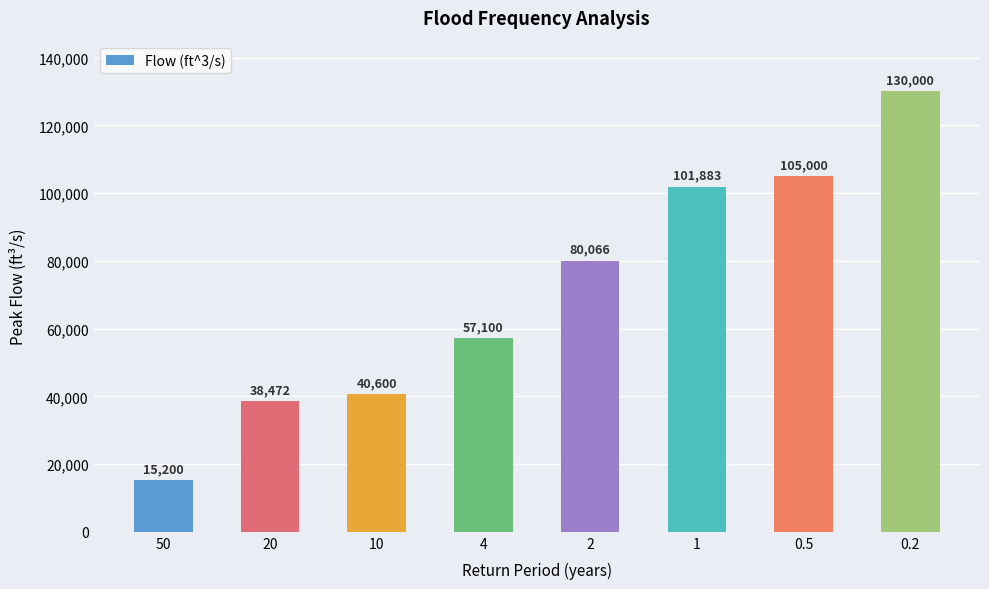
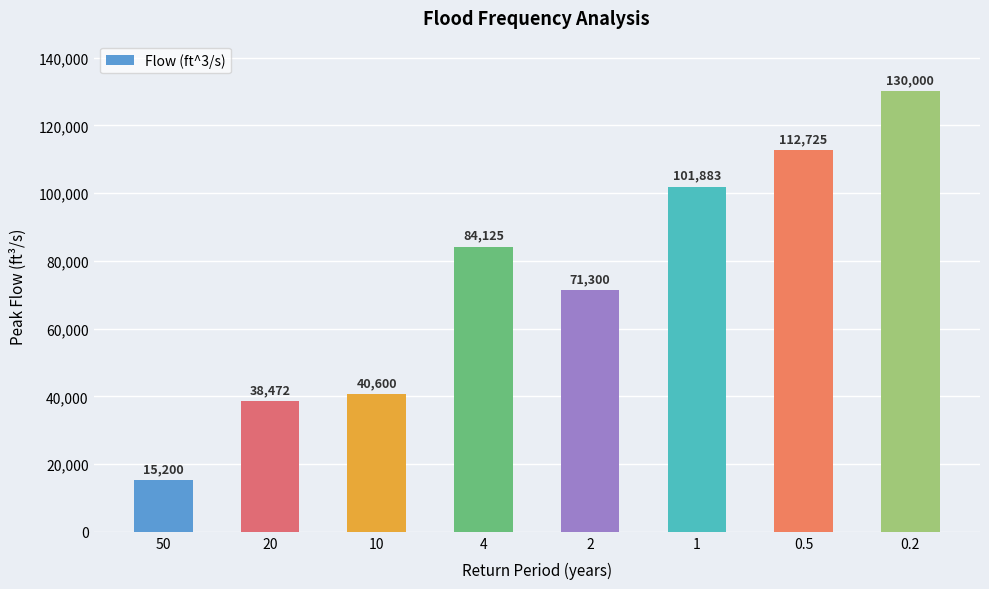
  {
    "50": "15,200",
    "20": "38,472",
    "10": "40,600",
-   "4": "57,100",
-   "2": "80,066",
+   "4": "84,125",
+   "2": "71,300",
    "1": "101,883",
-   "0.5": "105,000",
+   "0.5": "112,725",
    "0.2": "130,000"
  }
